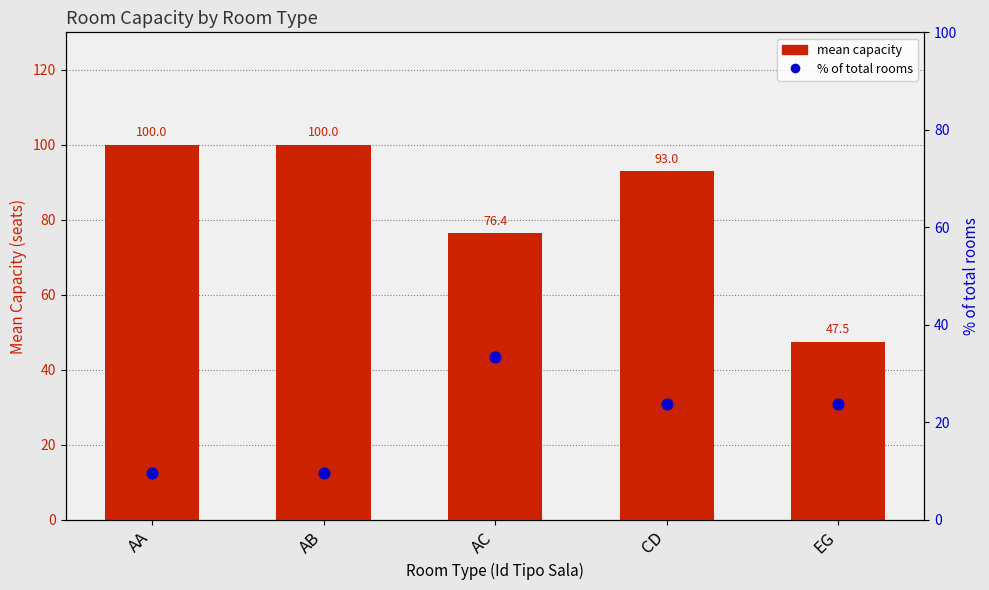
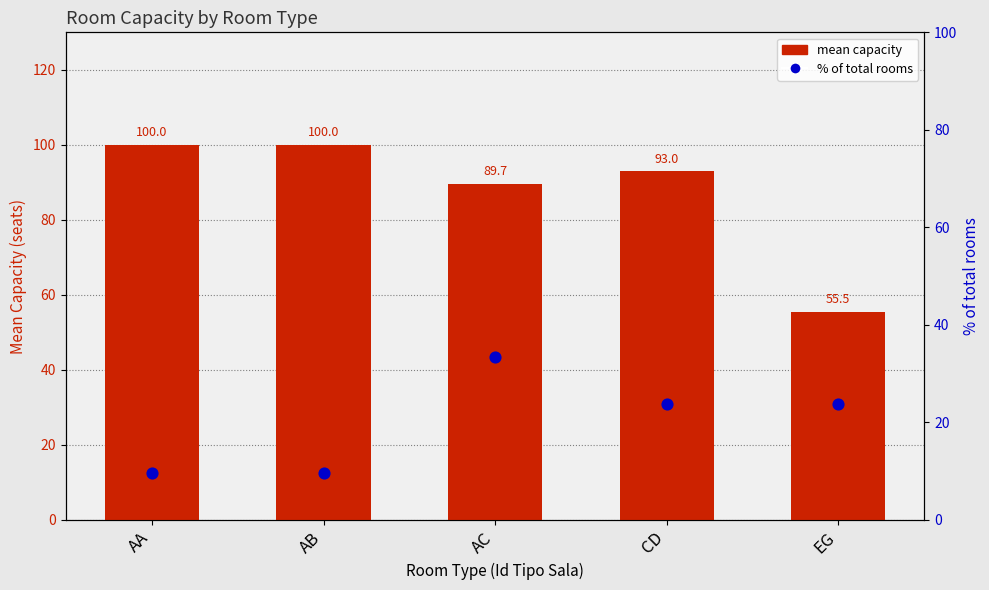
  {
    "mean capacity": {
      "AA": 100.0,
      "AB": 100.0,
-     "AC": 76.4,
+     "AC": 89.7,
      "CD": 93.0,
-     "EG": 47.5
+     "EG": 55.5
    }
  }
